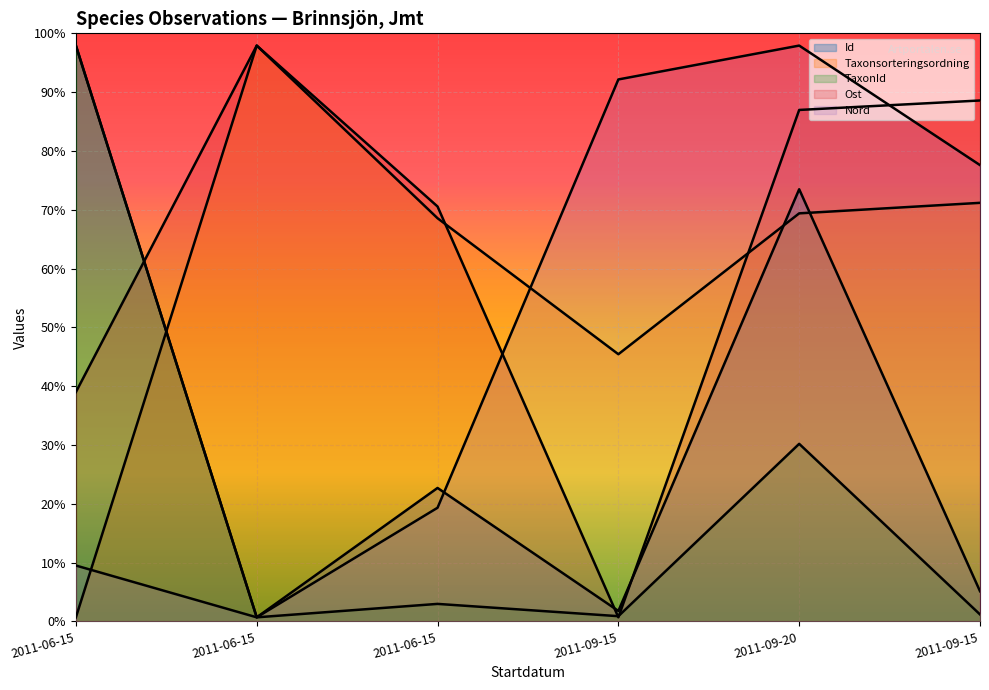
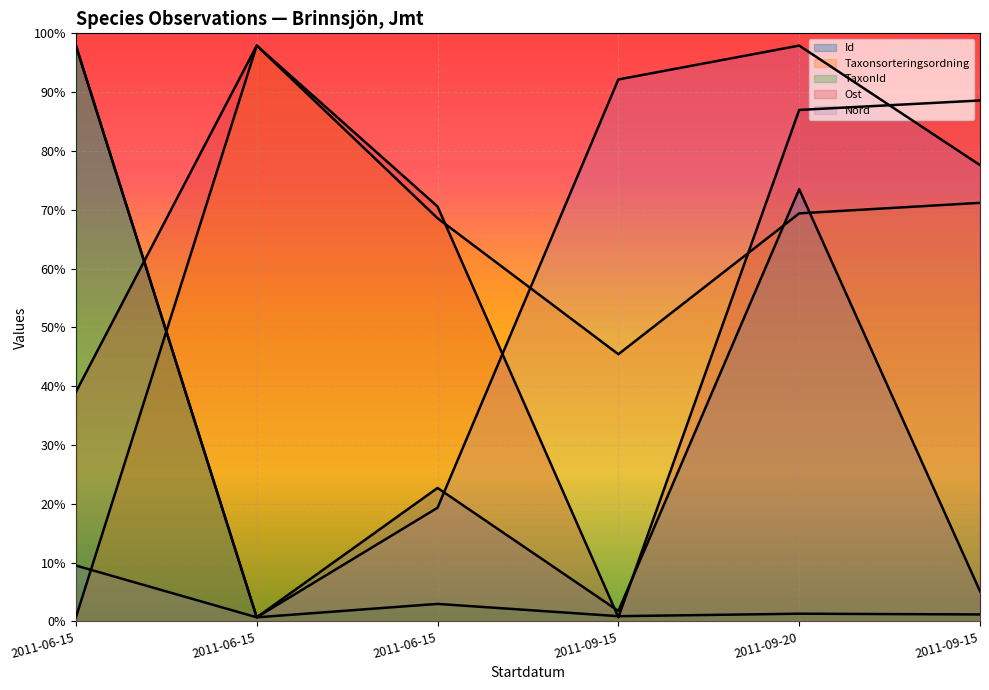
  {
    "Id": {
      "2011-09-20": "73%"
    },
    "TaxonId": {
-     "2011-09-20": "30%"
+     "2011-09-20": "1%"
    },
    "Nord": {
      "2011-09-20": "98%"
    }
  }
